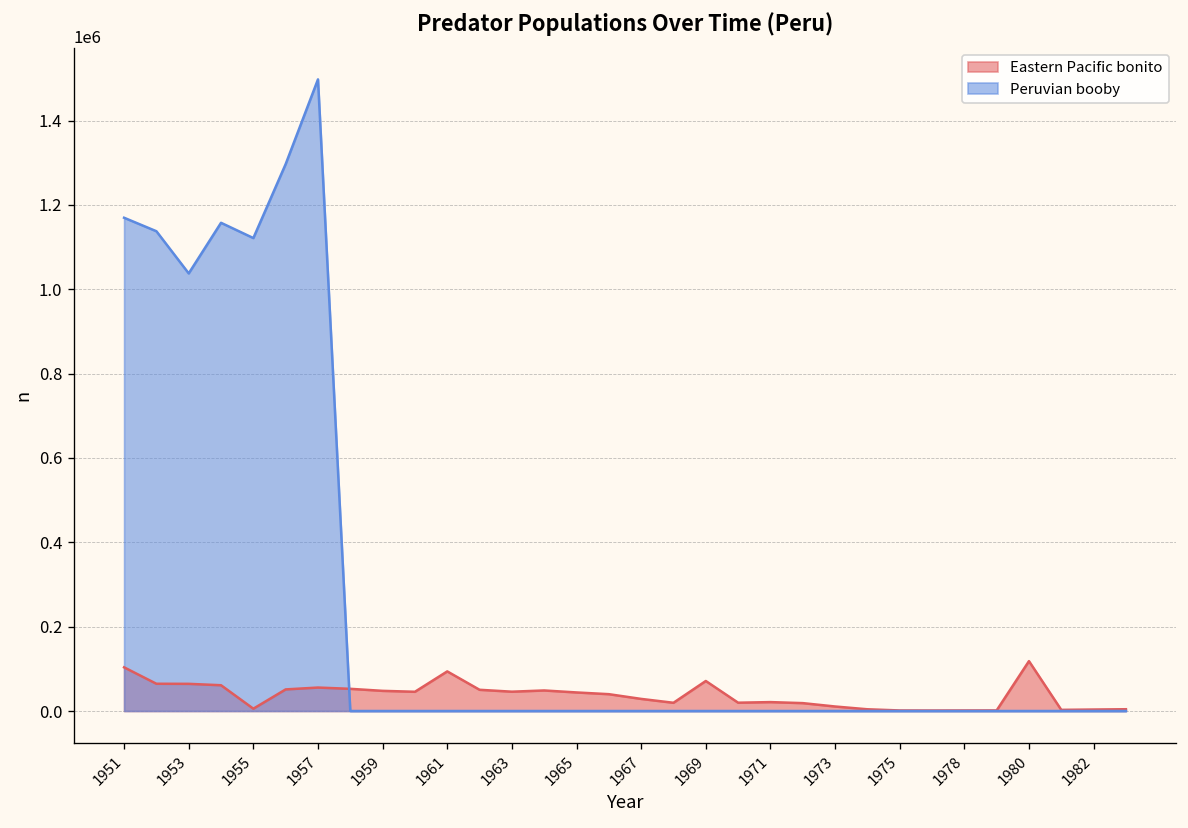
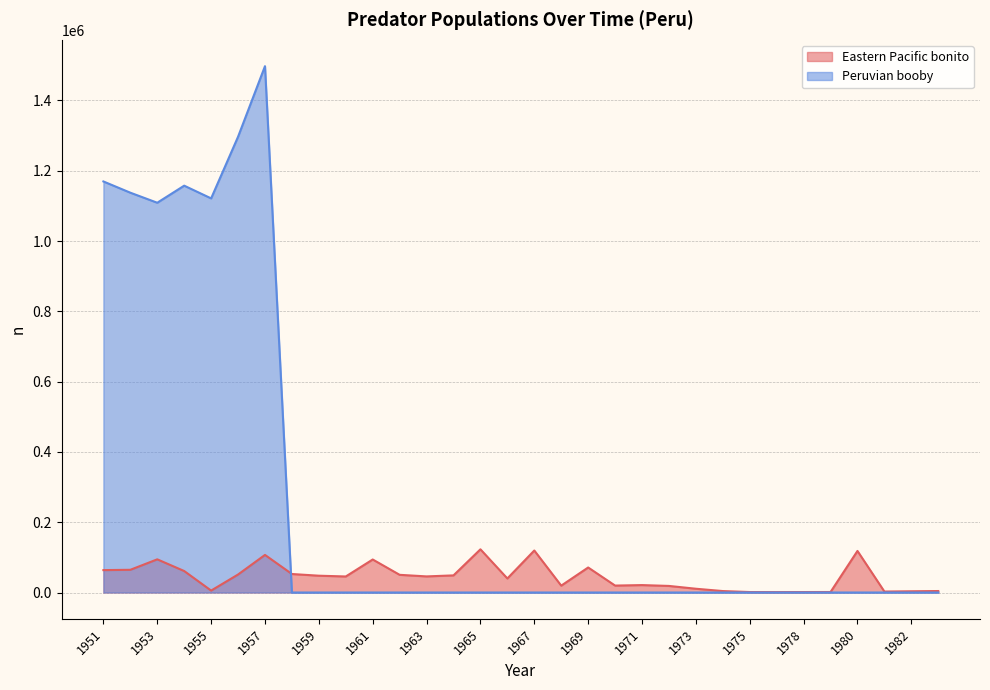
  {
    "Eastern Pacific bonito": {
-     "1951": 100000,
-     "1953": 60000,
+     "1951": 60000,
+     "1953": 90000,
      "1955": 10000,
-     "1957": 60000,
+     "1957": 110000,
      "1959": 50000,
      "1961": 90000,
      "1963": 50000,
-     "1965": 40000,
-     "1967": 30000,
+     "1965": 120000,
+     "1967": 120000,
      "1969": 70000,
      "1971": 20000,
      "1973": 10000,
      "1980": 120000
    },
    "Peruvian booby": {
      "1951": 1170000,
-     "1953": 1040000,
+     "1953": 1110000,
      "1955": 1120000,
      "1957": 1500000,
      "1959": 0,
      "1961": 0,
      "1963": 0,
      "1965": 0,
      "1967": 0,
      "1969": 0,
      "1971": 0,
      "1973": 0,
      "1980": 0
    }
  }
